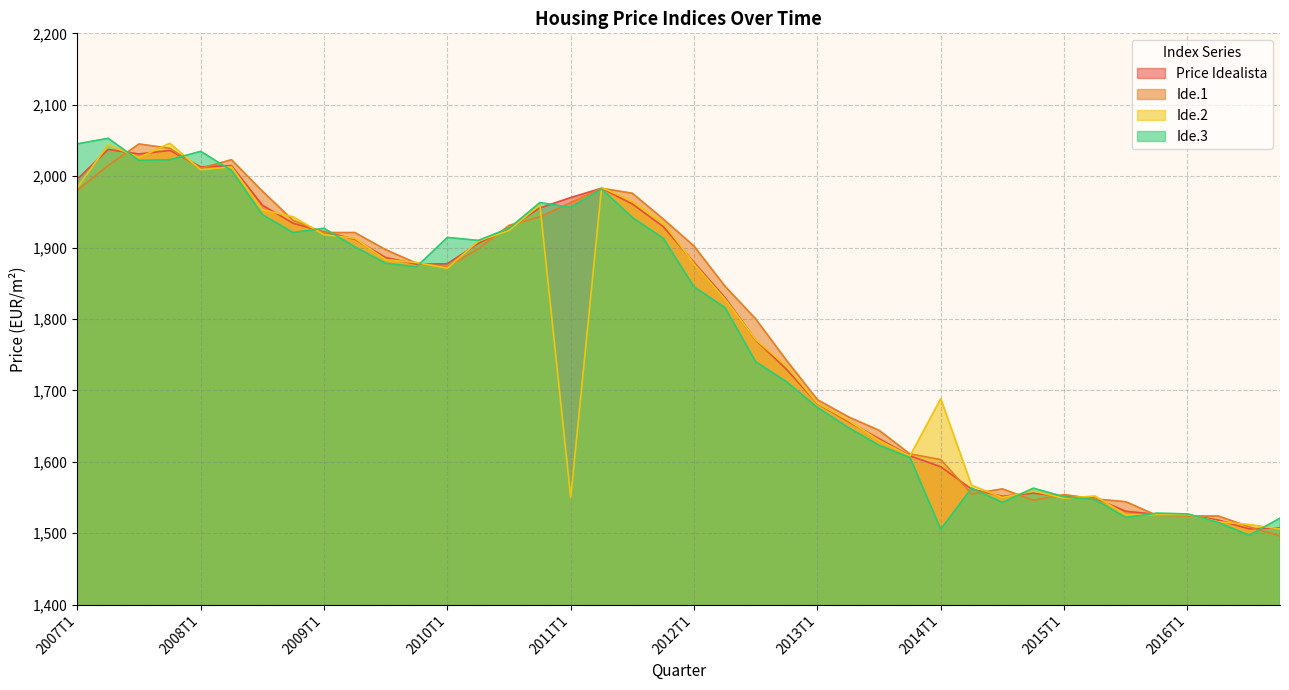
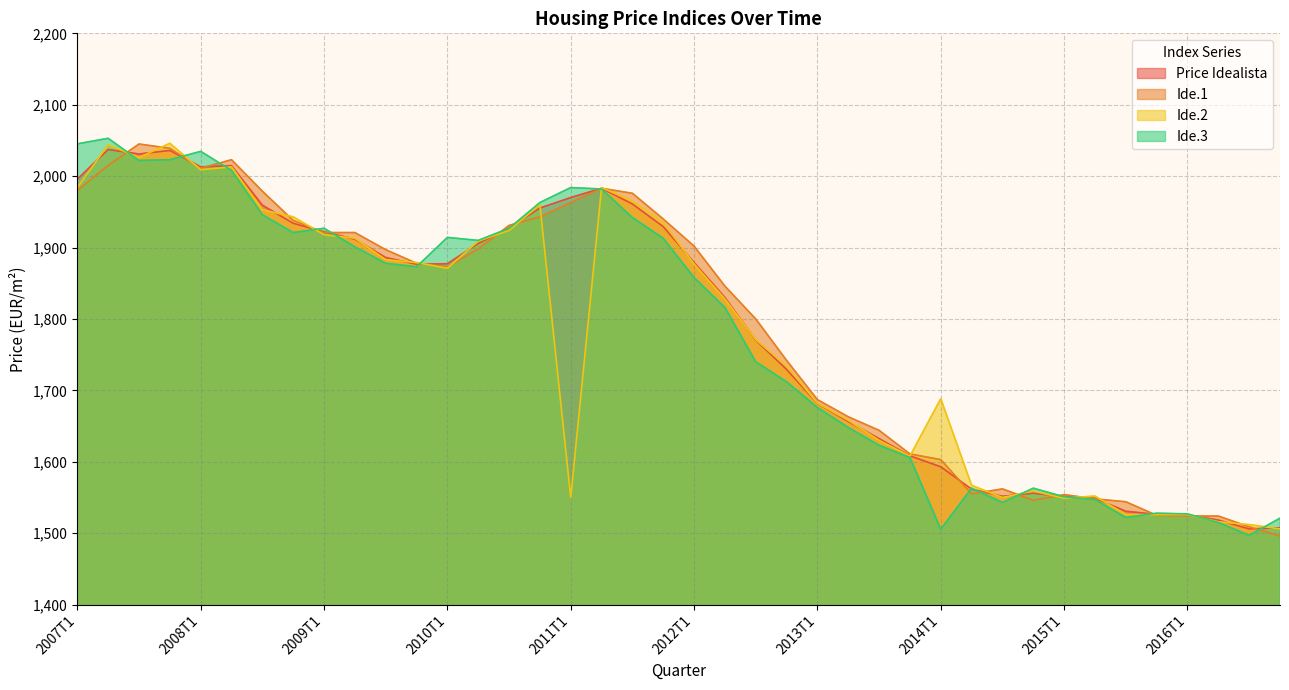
  {
    "Ide.2": {
      "2007T1": "1,980",
      "2011T1": "1,550",
      "2014T1": "1,690"
    },
    "Ide.3": {
      "2007T1": "2,050",
      "2008T1": "2,030",
      "2009T1": "1,930",
      "2010T1": "1,910",
-     "2011T1": "1,960",
-     "2012T1": "1,840",
+     "2011T1": "1,980",
+     "2012T1": "1,860",
      "2013T1": "1,680",
      "2014T1": "1,510"
    }
  }
